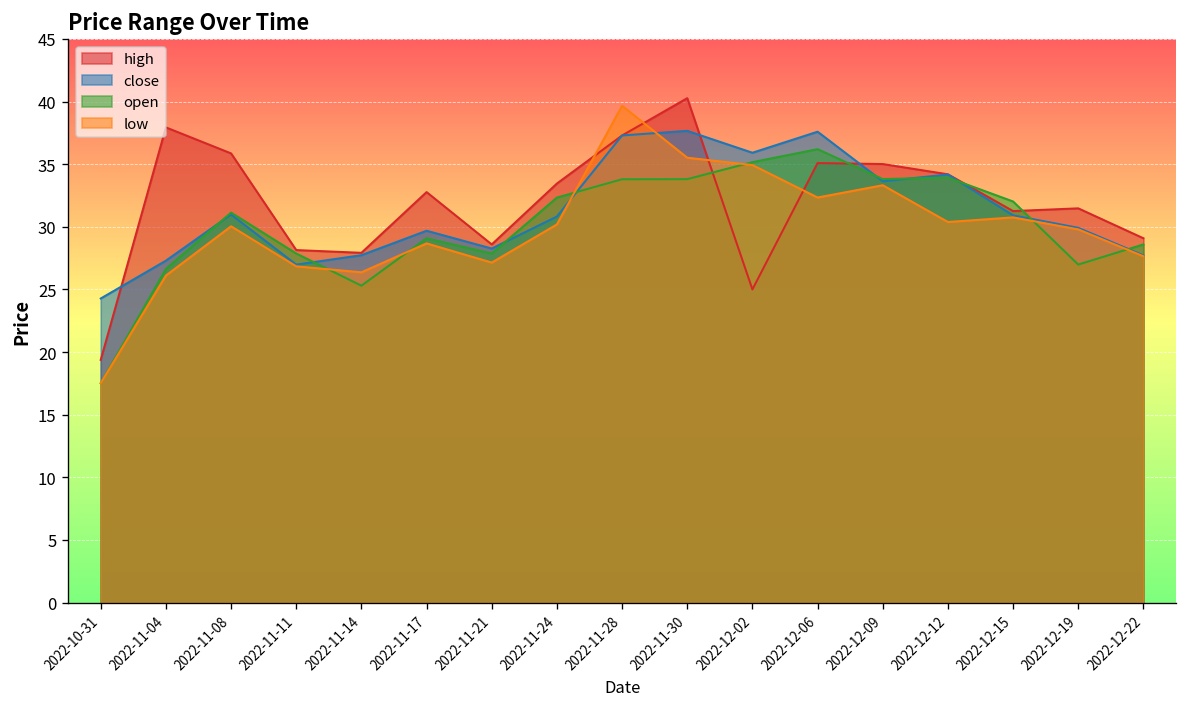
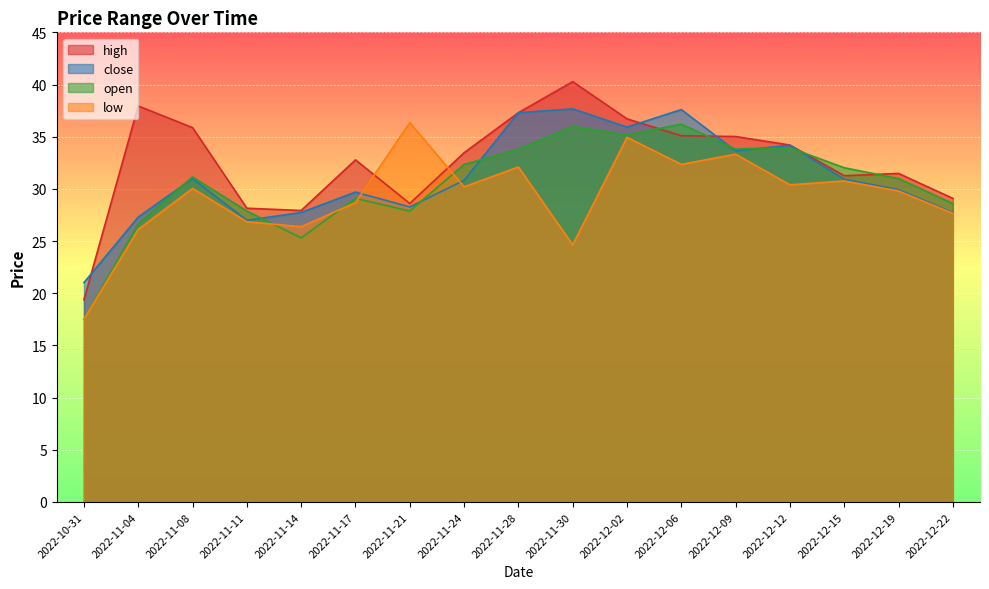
  {
    "high": {
      "2022-10-31": 19.4,
      "2022-11-08": 35.9,
      "2022-11-11": 28.1,
      "2022-11-17": 32.8,
      "2022-11-21": 28.6,
      "2022-11-24": 33.5,
      "2022-11-30": 40.3,
-     "2022-12-02": 25.0,
+     "2022-12-02": 36.7,
      "2022-12-06": 35.1,
      "2022-12-09": 35.0,
      "2022-12-15": 31.3,
      "2022-12-19": 31.5,
      "2022-12-22": 29.1
    },
    "close": {
-     "2022-10-31": 24.3,
+     "2022-10-31": 21.0,
      "2022-11-04": 27.3,
      "2022-11-17": 29.7,
      "2022-11-21": 28.3,
      "2022-11-24": 30.8,
      "2022-11-30": 37.7,
      "2022-12-02": 35.9,
      "2022-12-06": 37.6
    },
    "open": {
      "2022-11-04": 26.6,
      "2022-11-11": 27.9,
      "2022-11-14": 25.3,
      "2022-11-17": 29.1,
      "2022-11-21": 27.9,
      "2022-11-24": 32.3,
      "2022-11-28": 33.8,
-     "2022-11-30": 33.8,
+     "2022-11-30": 36.0,
      "2022-12-06": 36.2,
      "2022-12-12": 33.9,
      "2022-12-15": 32.0,
-     "2022-12-19": 27.0,
+     "2022-12-19": 31.0,
      "2022-12-22": 28.6
    },
    "low": {
      "2022-11-04": 26.1,
      "2022-11-08": 30.0,
      "2022-11-14": 26.4,
      "2022-11-17": 28.7,
-     "2022-11-21": 27.2,
+     "2022-11-21": 36.4,
      "2022-11-24": 30.2,
-     "2022-11-28": 39.7,
-     "2022-11-30": 35.5,
+     "2022-11-28": 32.1,
+     "2022-11-30": 24.6,
      "2022-12-06": 32.3,
      "2022-12-09": 33.3,
      "2022-12-12": 30.4
    }
  }
